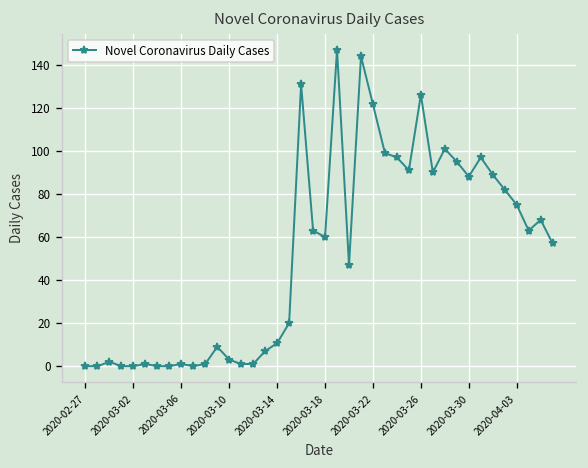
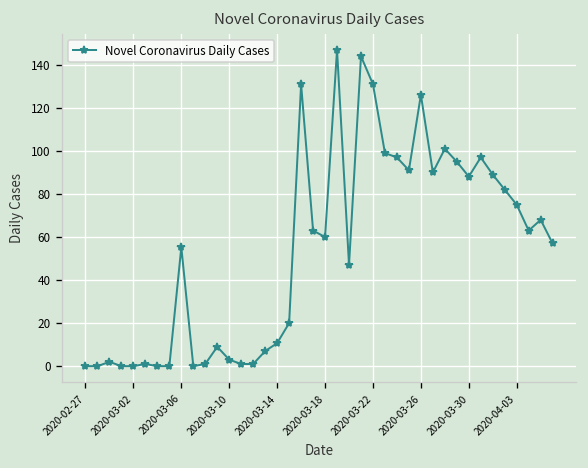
  {
    "2020-02-27": 0,
    "2020-03-02": 0,
-   "2020-03-06": 1,
+   "2020-03-06": 55,
    "2020-03-10": 3,
    "2020-03-14": 11,
    "2020-03-18": 60,
-   "2020-03-22": 122,
+   "2020-03-22": 131,
    "2020-03-26": 126,
    "2020-03-30": 88,
    "2020-04-03": 75
  }
